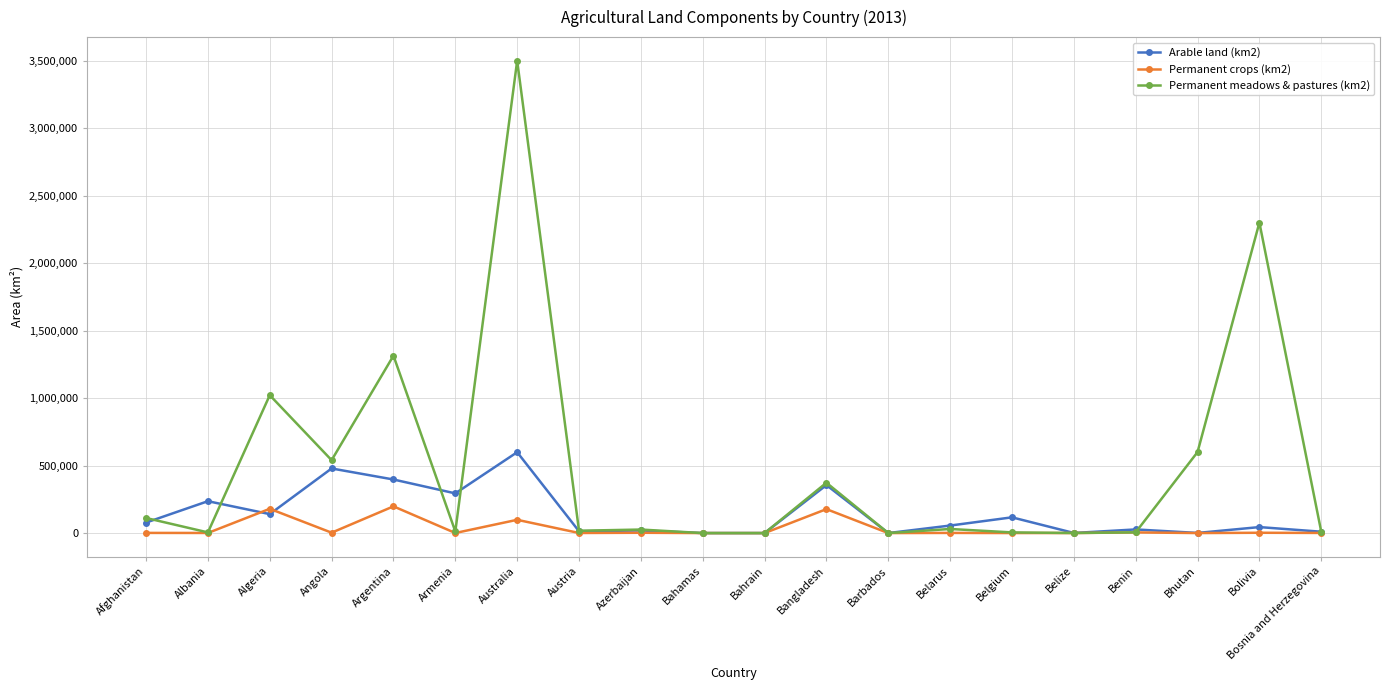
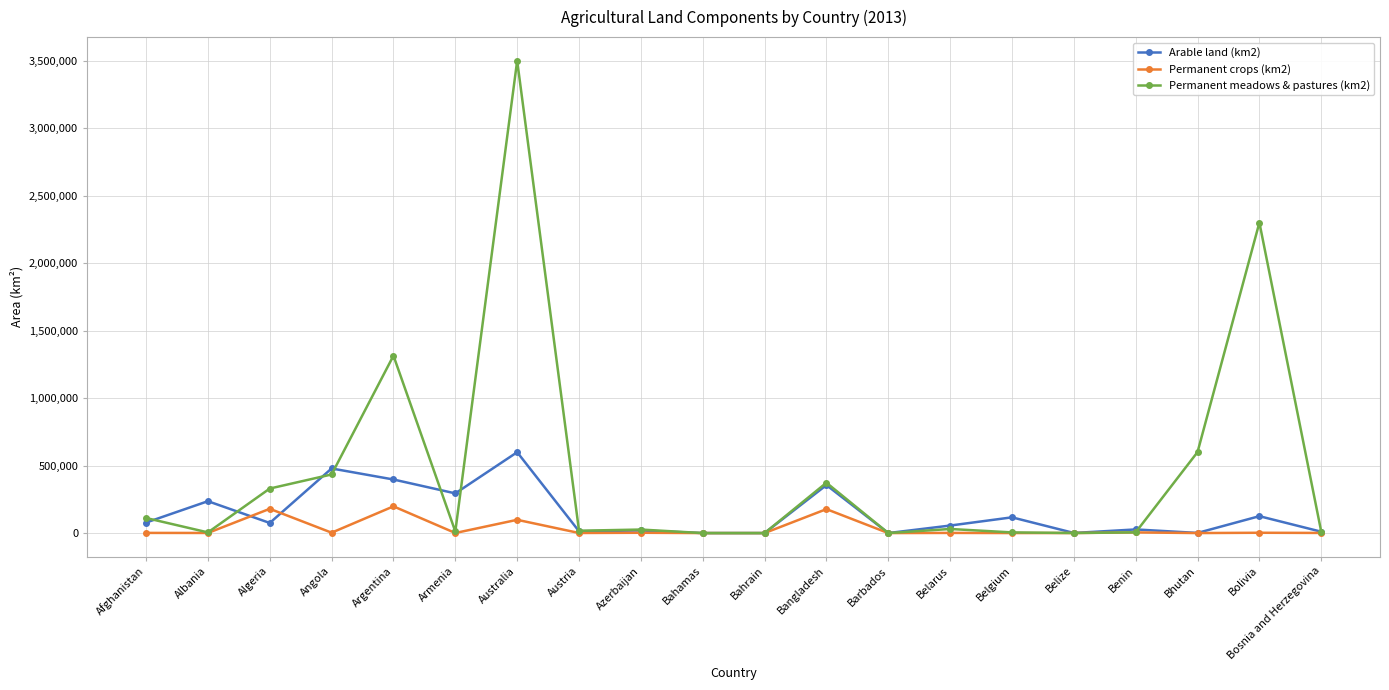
  {
    "Arable land (km2)": {
      "Afghanistan": "80,000",
      "Albania": "240,000",
-     "Algeria": "140,000",
+     "Algeria": "70,000",
      "Angola": "480,000",
      "Argentina": "400,000",
      "Armenia": "290,000",
      "Australia": "600,000",
      "Belarus": "60,000",
      "Belgium": "120,000",
      "Benin": "30,000",
-     "Bolivia": "40,000"
+     "Bolivia": "130,000"
    },
    "Permanent crops (km2)": {
      "Afghanistan": "0",
      "Algeria": "180,000",
      "Angola": "0",
      "Argentina": "200,000",
      "Australia": "100,000",
      "Bangladesh": "180,000",
      "Belarus": "0",
      "Bolivia": "0"
    },
    "Permanent meadows & pastures (km2)": {
      "Afghanistan": "110,000",
-     "Algeria": "1,020,000",
-     "Angola": "540,000",
+     "Algeria": "330,000",
+     "Angola": "430,000",
      "Argentina": "1,310,000",
      "Australia": "3,500,000",
      "Belarus": "30,000",
      "Bhutan": "600,000",
      "Bolivia": "2,300,000"
    }
  }
